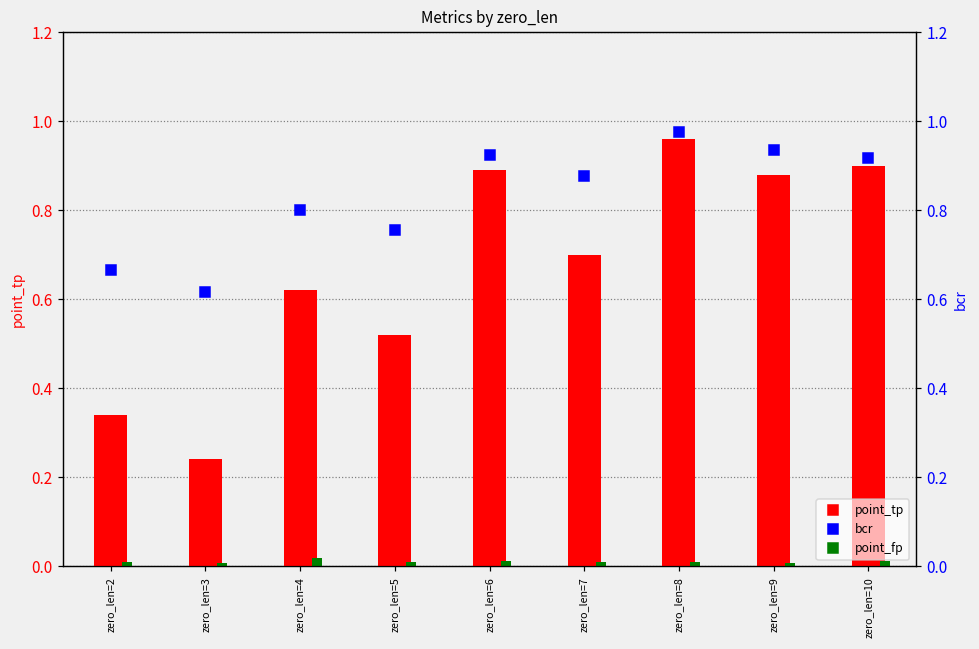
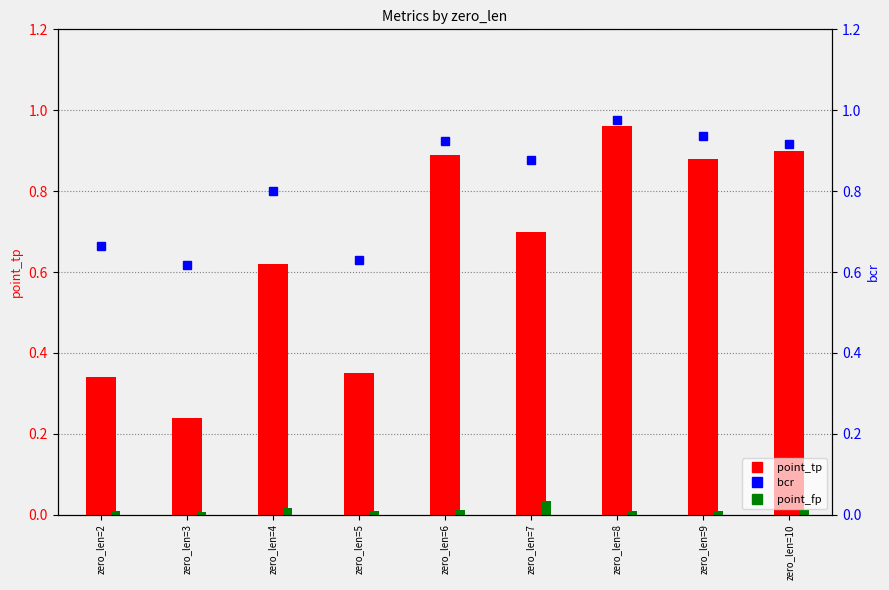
  {
    "point_tp": {
      "zero_len=2": 0.34,
      "zero_len=3": 0.24,
      "zero_len=4": 0.62,
-     "zero_len=5": 0.52,
+     "zero_len=5": 0.35,
      "zero_len=6": 0.89,
      "zero_len=7": 0.70,
      "zero_len=8": 0.96,
      "zero_len=9": 0.88,
      "zero_len=10": 0.90
    },
    "point_fp": {
      "zero_len=2": 0.01,
      "zero_len=3": 0.01,
      "zero_len=4": 0.02,
      "zero_len=5": 0.01,
      "zero_len=6": 0.01,
-     "zero_len=7": 0.01,
+     "zero_len=7": 0.03,
      "zero_len=8": 0.01,
      "zero_len=9": 0.01,
      "zero_len=10": 0.01
    },
    "bcr": {
      "zero_len=2": 0.67,
      "zero_len=3": 0.62,
      "zero_len=4": 0.80,
-     "zero_len=5": 0.76,
+     "zero_len=5": 0.63,
      "zero_len=6": 0.92,
      "zero_len=7": 0.88,
      "zero_len=8": 0.98,
      "zero_len=9": 0.94,
      "zero_len=10": 0.92
    }
  }
